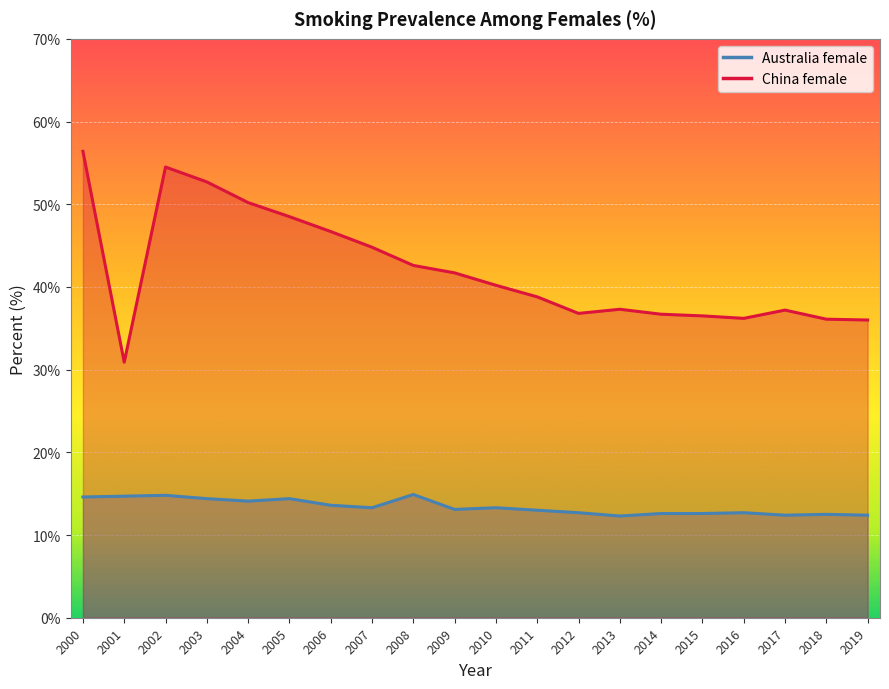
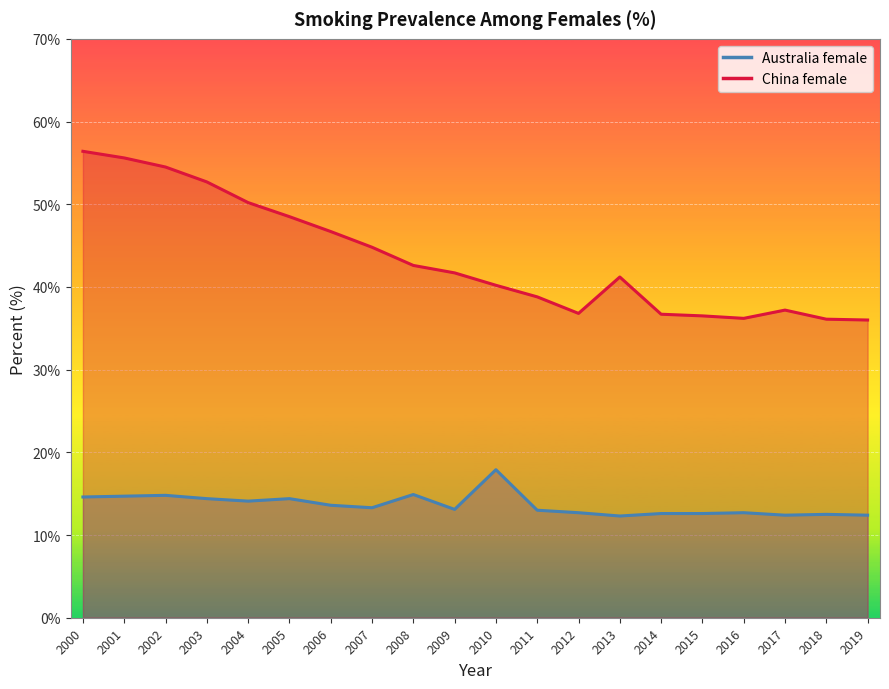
  {
    "Australia female": {
      "2000": "15%",
      "2001": "15%",
      "2002": "15%",
      "2003": "14%",
      "2004": "14%",
      "2005": "14%",
      "2006": "14%",
      "2007": "13%",
      "2008": "15%",
      "2009": "13%",
-     "2010": "13%",
+     "2010": "18%",
      "2011": "13%",
      "2012": "13%",
      "2013": "12%",
      "2014": "13%",
      "2015": "13%",
      "2016": "13%",
      "2017": "12%",
      "2018": "13%",
      "2019": "12%"
    },
    "China female": {
      "2000": "56%",
-     "2001": "31%",
+     "2001": "56%",
      "2002": "55%",
      "2003": "53%",
      "2004": "50%",
      "2005": "49%",
      "2006": "47%",
      "2007": "45%",
      "2008": "43%",
      "2009": "42%",
      "2010": "40%",
      "2011": "39%",
      "2012": "37%",
-     "2013": "37%",
+     "2013": "41%",
      "2014": "37%",
      "2015": "37%",
      "2016": "36%",
      "2017": "37%",
      "2018": "36%",
      "2019": "36%"
    }
  }
